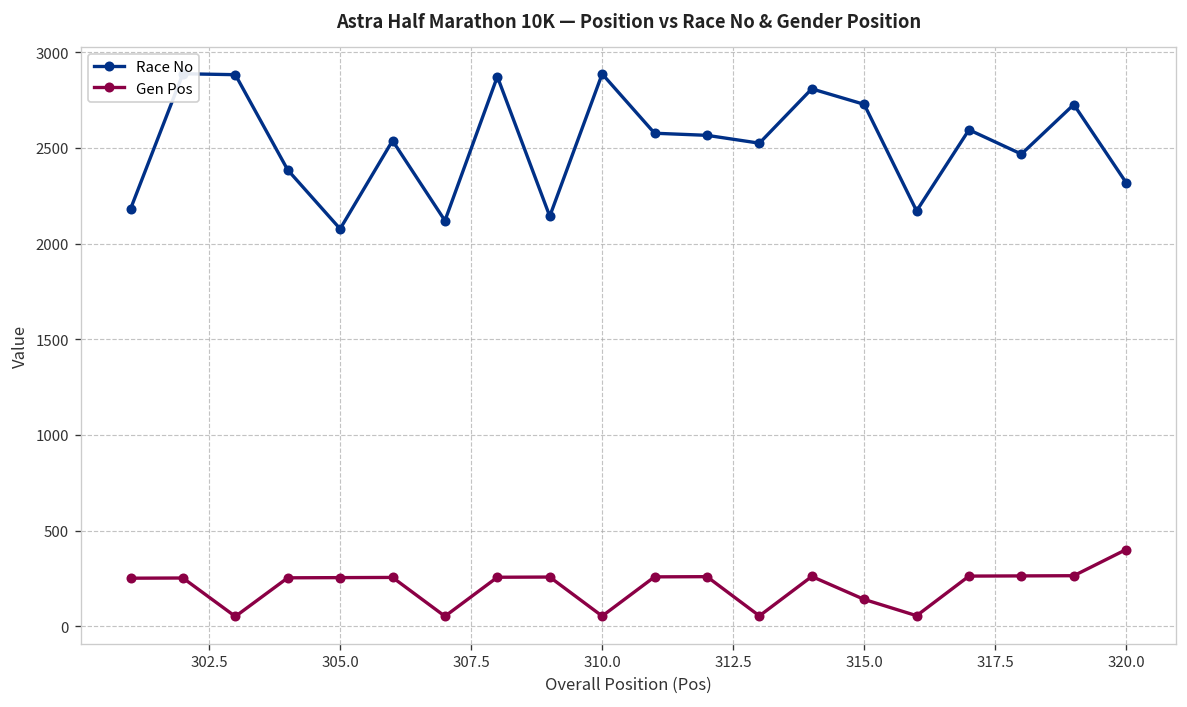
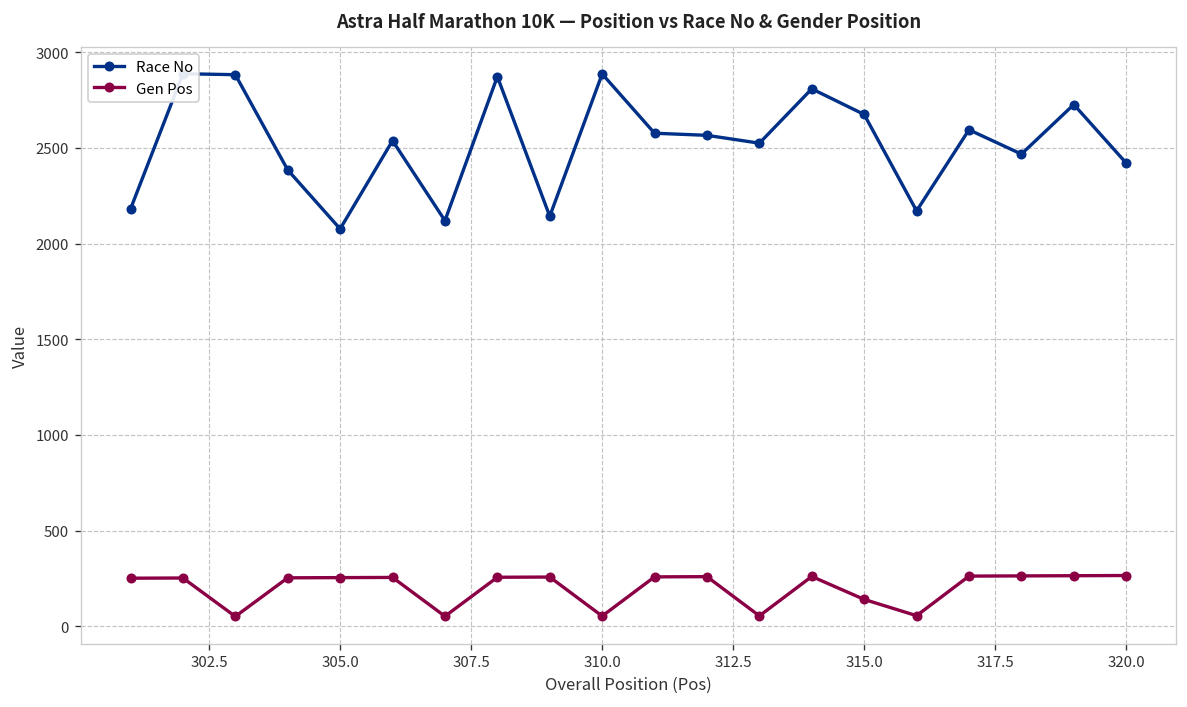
  {
    "Race No": {
      "305.0": 2080,
      "310.0": 2890,
-     "315.0": 2730,
-     "320.0": 2320
+     "315.0": 2680,
+     "320.0": 2420
    },
    "Gen Pos": {
      "305.0": 250,
      "310.0": 50,
      "315.0": 140,
-     "320.0": 400
+     "320.0": 270
    }
  }
